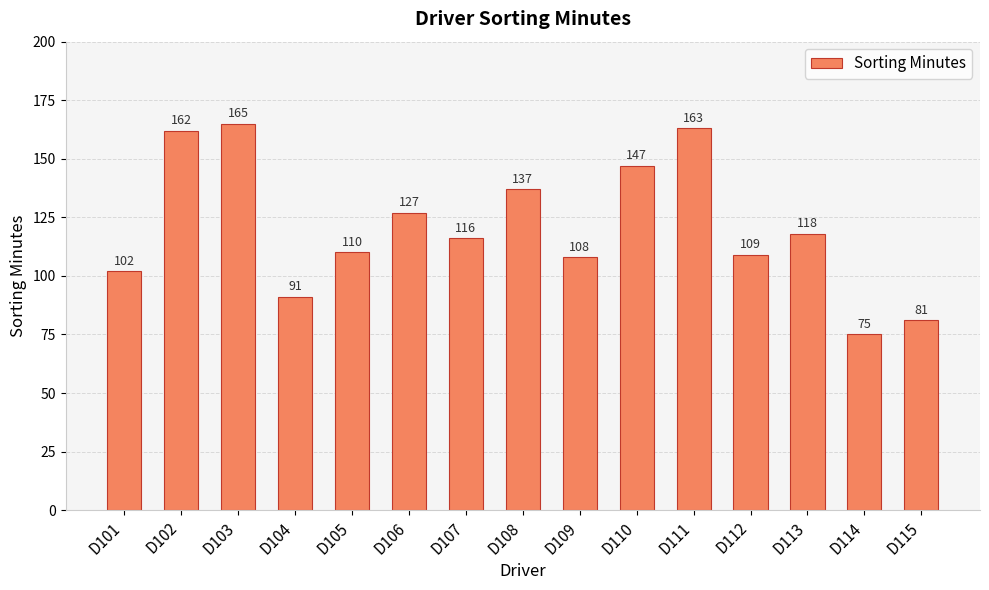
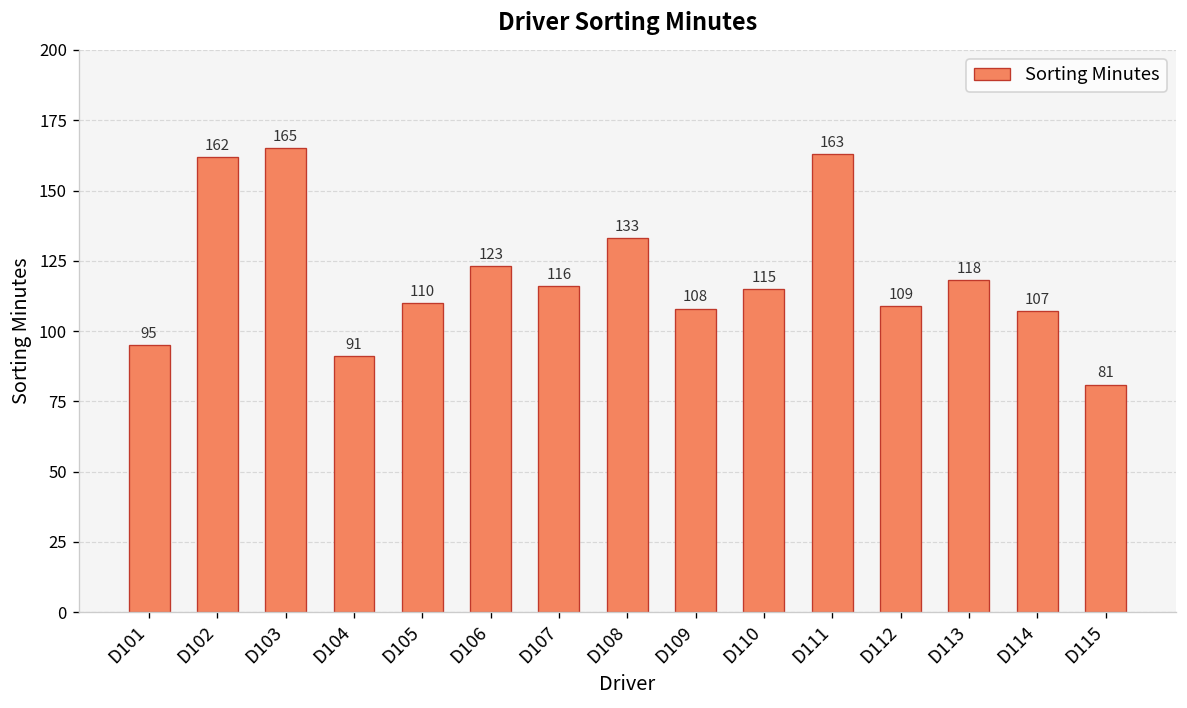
  {
-   "D101": 102,
+   "D101": 95,
    "D102": 162,
    "D103": 165,
    "D104": 91,
    "D105": 110,
-   "D106": 127,
+   "D106": 123,
    "D107": 116,
-   "D108": 137,
+   "D108": 133,
    "D109": 108,
-   "D110": 147,
+   "D110": 115,
    "D111": 163,
    "D112": 109,
    "D113": 118,
-   "D114": 75,
+   "D114": 107,
    "D115": 81
  }
